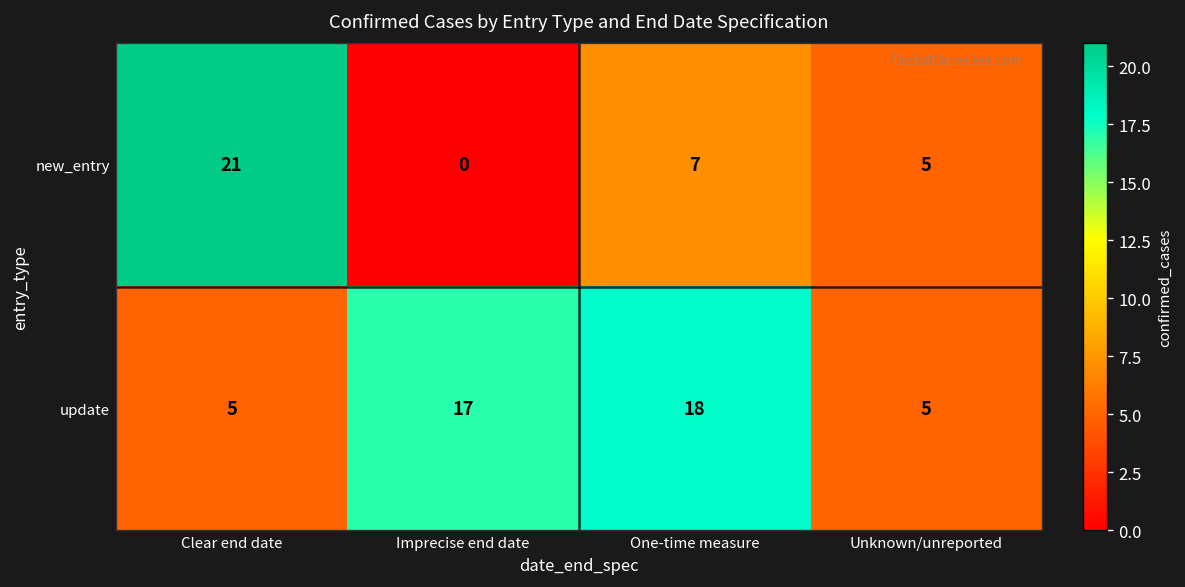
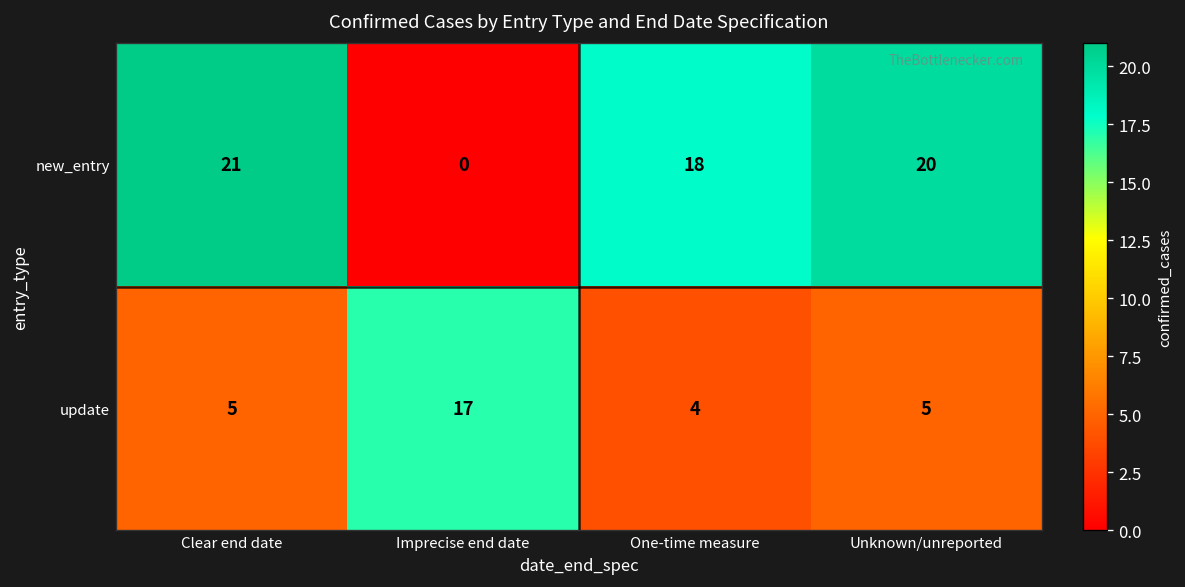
  {
    "new_entry": {
      "Clear end date": 21,
      "Imprecise end date": 0,
-     "One-time measure": 7,
-     "Unknown/unreported": 5
+     "One-time measure": 18,
+     "Unknown/unreported": 20
    },
    "update": {
      "Clear end date": 5,
      "Imprecise end date": 17,
-     "One-time measure": 18,
+     "One-time measure": 4,
      "Unknown/unreported": 5
    }
  }
